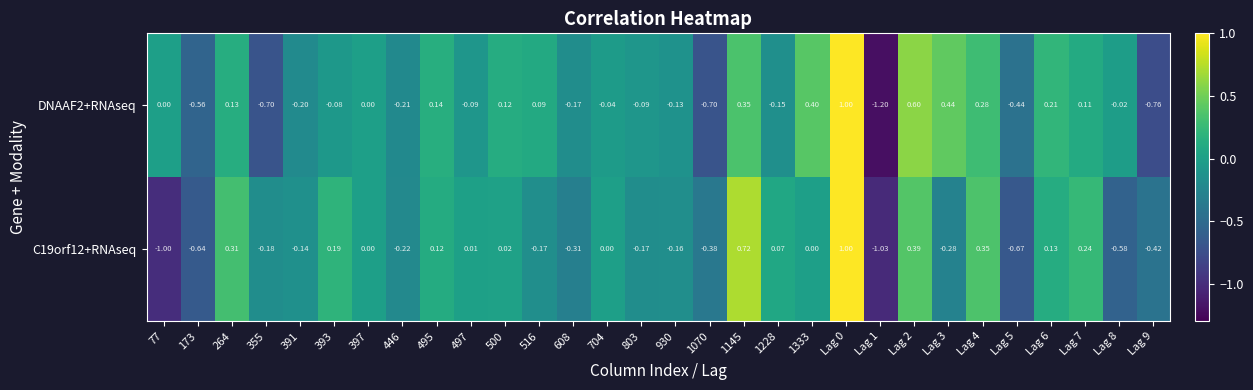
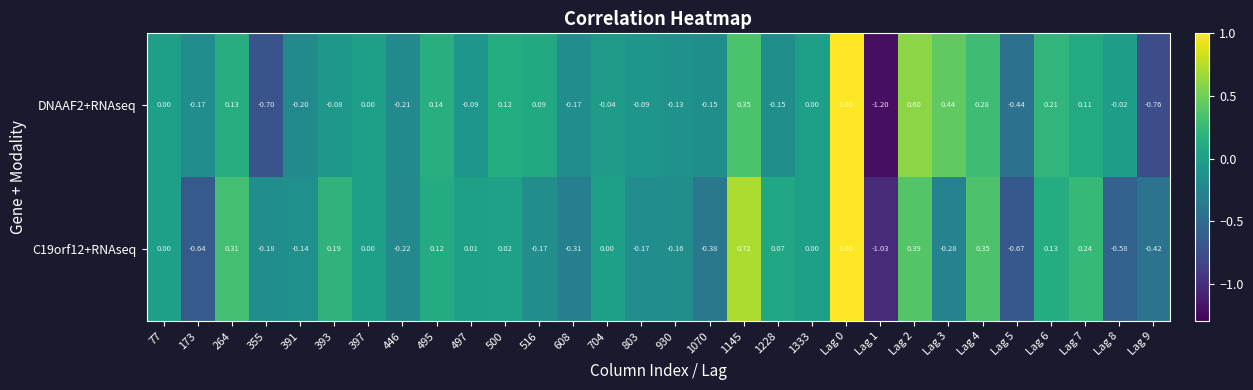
  {
    "DNAAF2+RNAseq": {
      "77": 0.00,
-     "173": -0.56,
+     "173": -0.17,
      "264": 0.13,
      "355": -0.70,
      "391": -0.20,
      "393": -0.08,
      "397": 0.00,
      "446": -0.21,
      "495": 0.14,
      "497": -0.09,
      "500": 0.12,
      "516": 0.09,
      "608": -0.17,
      "704": -0.04,
      "803": -0.09,
      "930": -0.13,
-     "1070": -0.70,
+     "1070": -0.15,
      "1145": 0.35,
      "1228": -0.15,
-     "1333": 0.40,
+     "1333": 0.00,
      "Lag 0": 1.00,
      "Lag 1": -1.20,
      "Lag 2": 0.60,
      "Lag 3": 0.44,
      "Lag 4": 0.28,
      "Lag 5": -0.44,
      "Lag 6": 0.21,
      "Lag 7": 0.11,
      "Lag 8": -0.02,
      "Lag 9": -0.76
    },
    "C19orf12+RNAseq": {
-     "77": -1.00,
+     "77": 0.00,
      "173": -0.64,
      "264": 0.31,
      "355": -0.18,
      "391": -0.14,
      "393": 0.19,
      "397": 0.00,
      "446": -0.22,
      "495": 0.12,
      "497": 0.01,
      "500": 0.02,
      "516": -0.17,
      "608": -0.31,
      "704": 0.00,
      "803": -0.17,
      "930": -0.16,
      "1070": -0.38,
      "1145": 0.72,
      "1228": 0.07,
      "1333": 0.00,
      "Lag 0": 1.00,
      "Lag 1": -1.03,
      "Lag 2": 0.39,
      "Lag 3": -0.28,
      "Lag 4": 0.35,
      "Lag 5": -0.67,
      "Lag 6": 0.13,
      "Lag 7": 0.24,
      "Lag 8": -0.58,
      "Lag 9": -0.42
    }
  }
